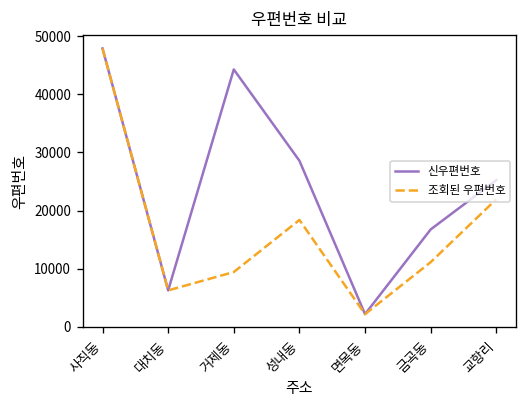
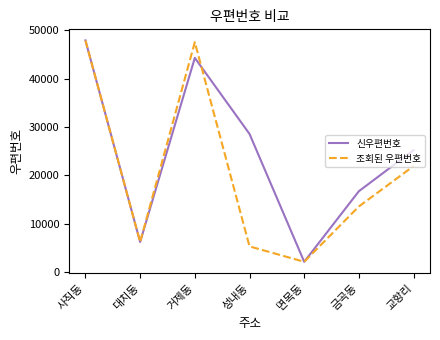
  {
    "신우편번호": {
      "거제동": 44000,
      "성내동": 29000,
      "금곡동": 17000
    },
    "조회된 우편번호": {
-     "거제동": 9000,
-     "성내동": 18000,
-     "금곡동": 11000
+     "거제동": 48000,
+     "성내동": 5000,
+     "금곡동": 14000
    }
  }
